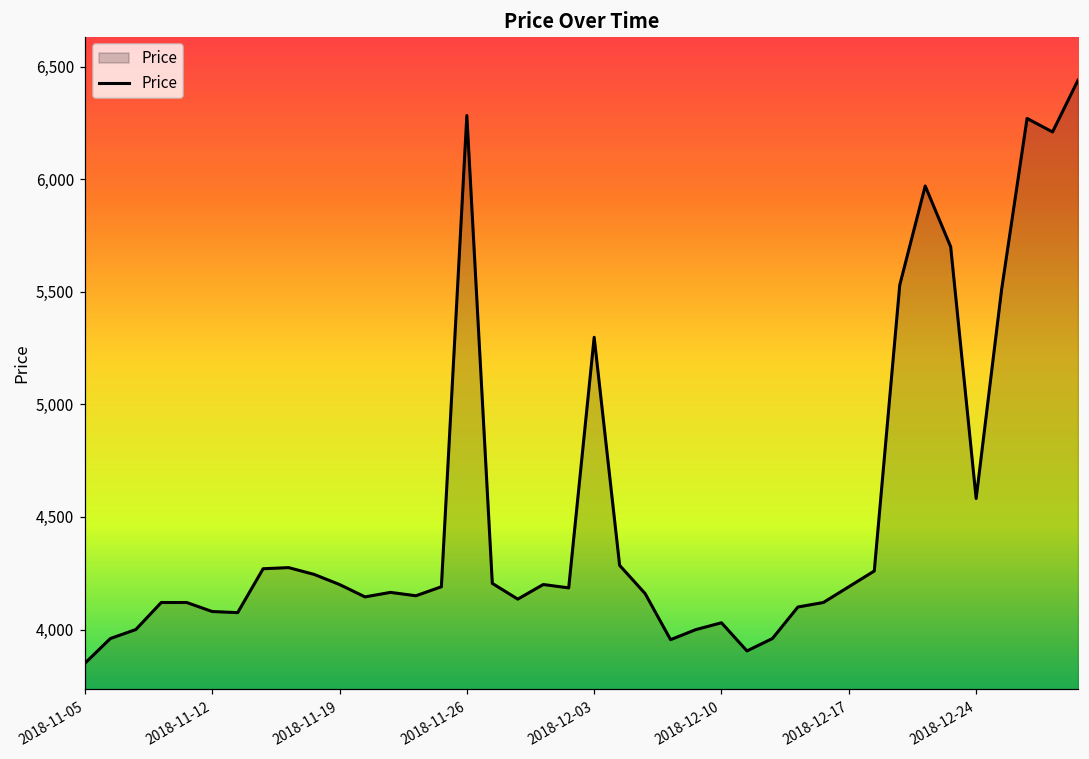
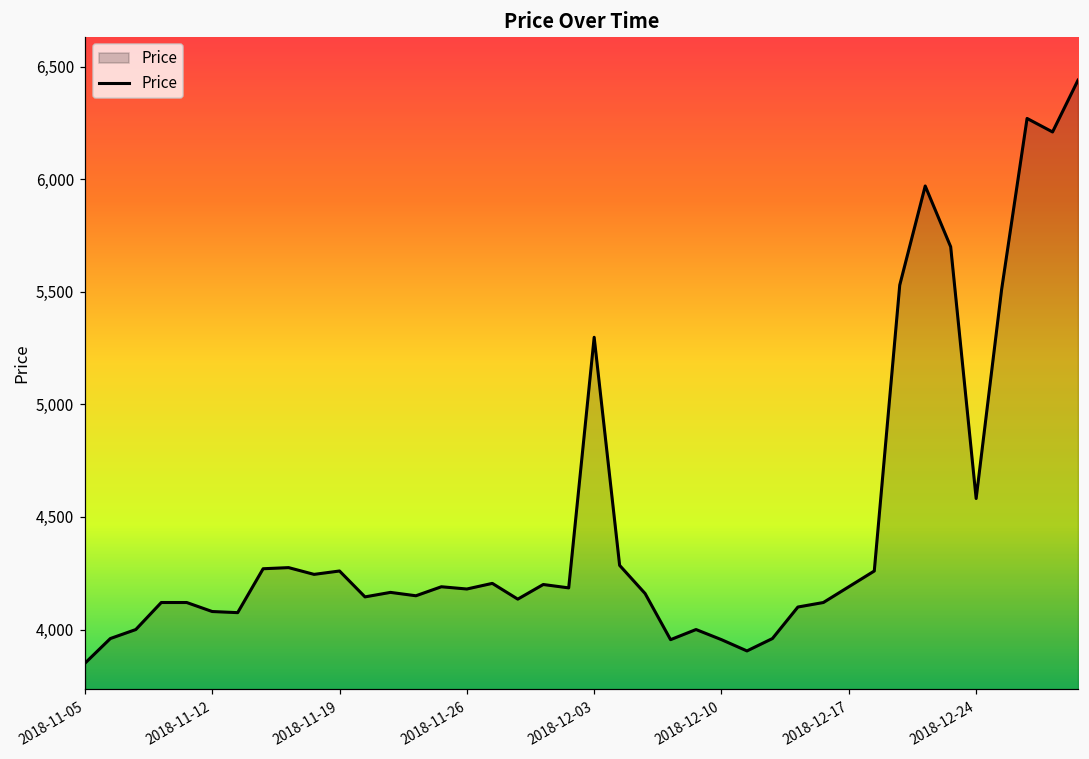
  {
    "2018-11-05": "3,850",
    "2018-11-12": "4,080",
-   "2018-11-19": "4,200",
-   "2018-11-26": "6,280",
+   "2018-11-19": "4,260",
+   "2018-11-26": "4,180",
    "2018-12-03": "5,300",
-   "2018-12-10": "4,030",
+   "2018-12-10": "3,960",
    "2018-12-17": "4,190",
    "2018-12-24": "4,580"
  }
